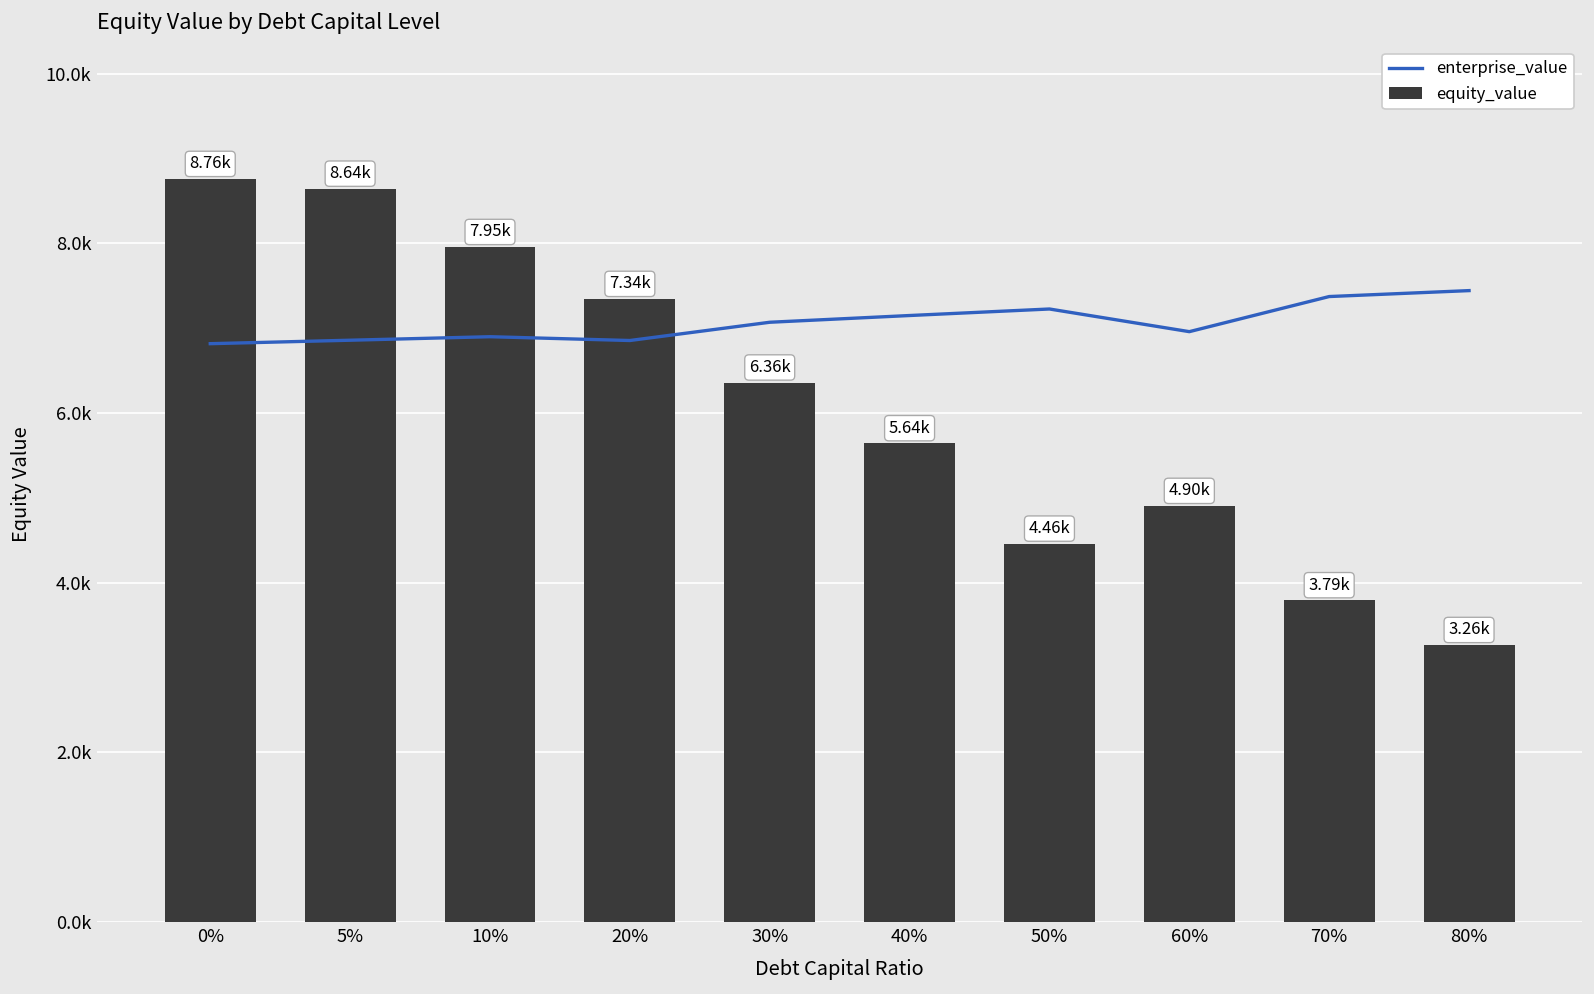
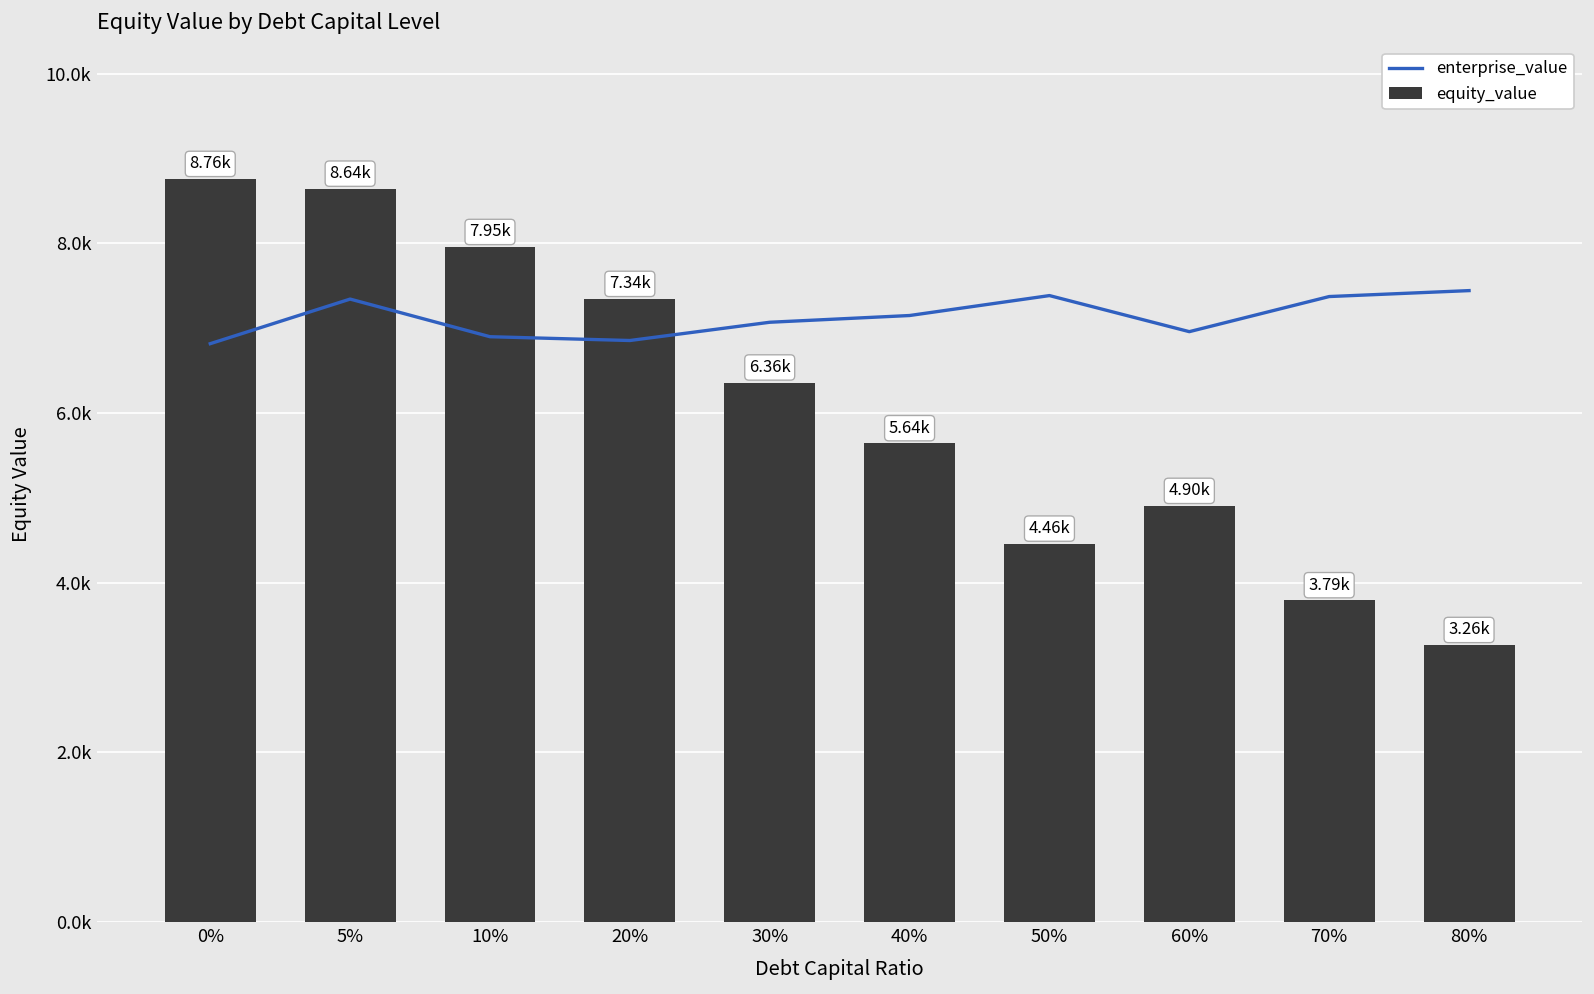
  {
    "enterprise_value": {
      "0%": 6800,
-     "5%": 6900,
+     "5%": 7300,
      "10%": 6900,
      "20%": 6900,
      "30%": 7100,
      "40%": 7100,
-     "50%": 7200,
+     "50%": 7400,
      "60%": 7000,
      "70%": 7400,
      "80%": 7400
    }
  }
